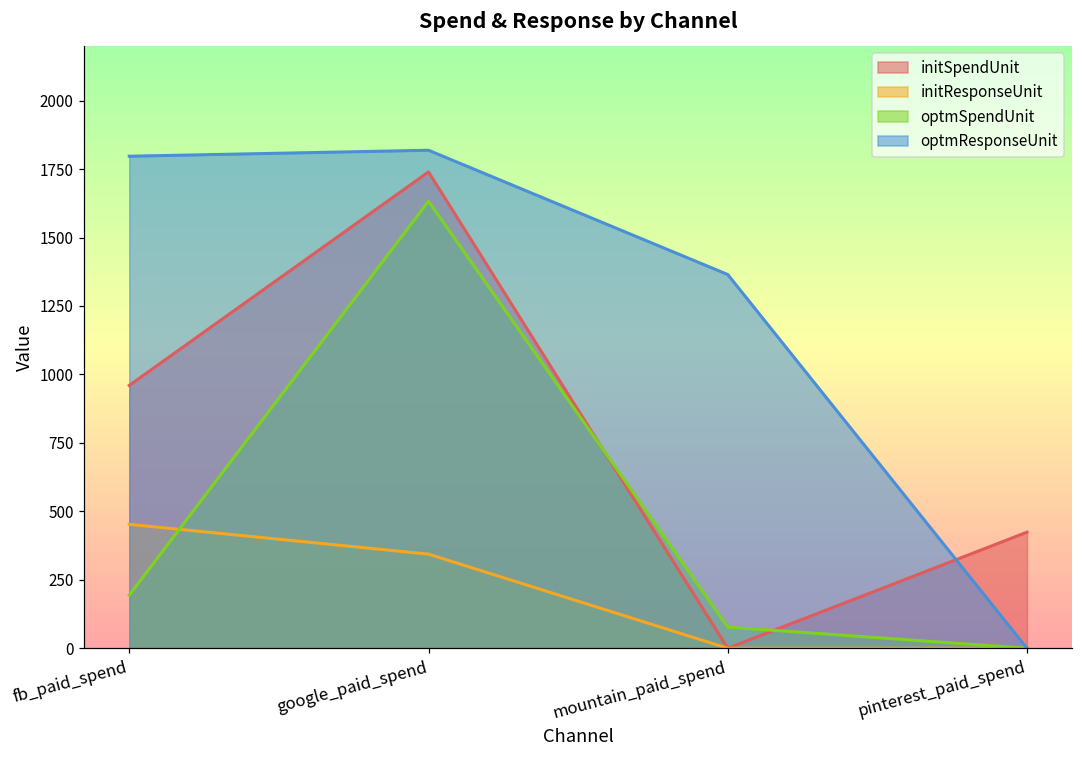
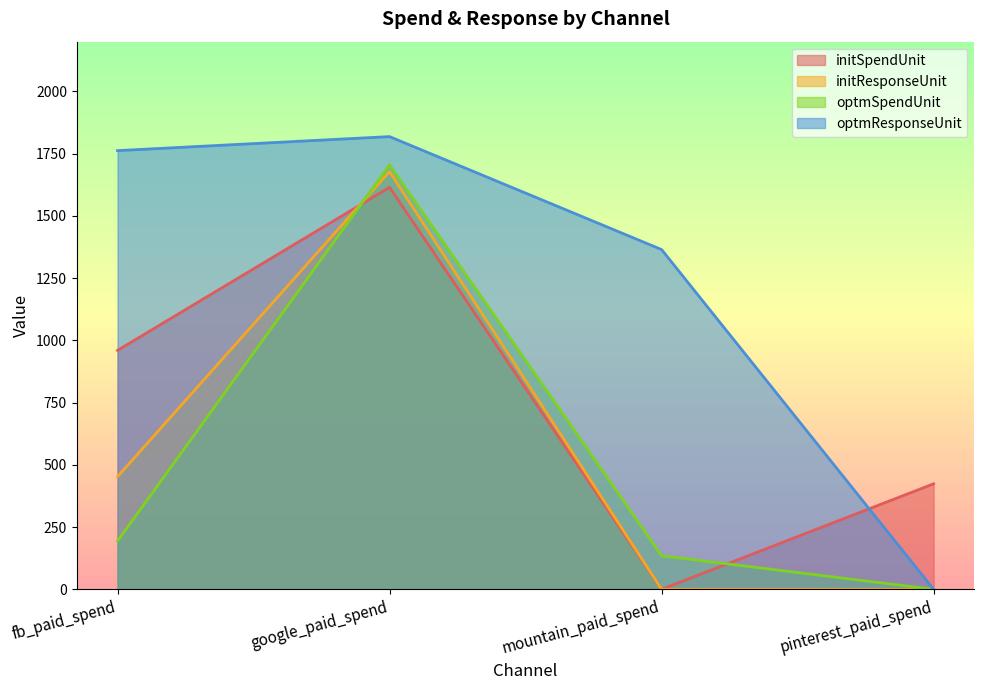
  {
    "initSpendUnit": {
      "fb_paid_spend": 960,
-     "google_paid_spend": 1740,
+     "google_paid_spend": 1610,
      "pinterest_paid_spend": 420
    },
    "initResponseUnit": {
      "fb_paid_spend": 450,
-     "google_paid_spend": 340
+     "google_paid_spend": 1680
    },
    "optmSpendUnit": {
      "fb_paid_spend": 190,
-     "google_paid_spend": 1630,
-     "mountain_paid_spend": 80
+     "google_paid_spend": 1700,
+     "mountain_paid_spend": 130
    },
    "optmResponseUnit": {
-     "fb_paid_spend": 1800,
+     "fb_paid_spend": 1760,
      "google_paid_spend": 1820,
      "mountain_paid_spend": 1360
    }
  }
